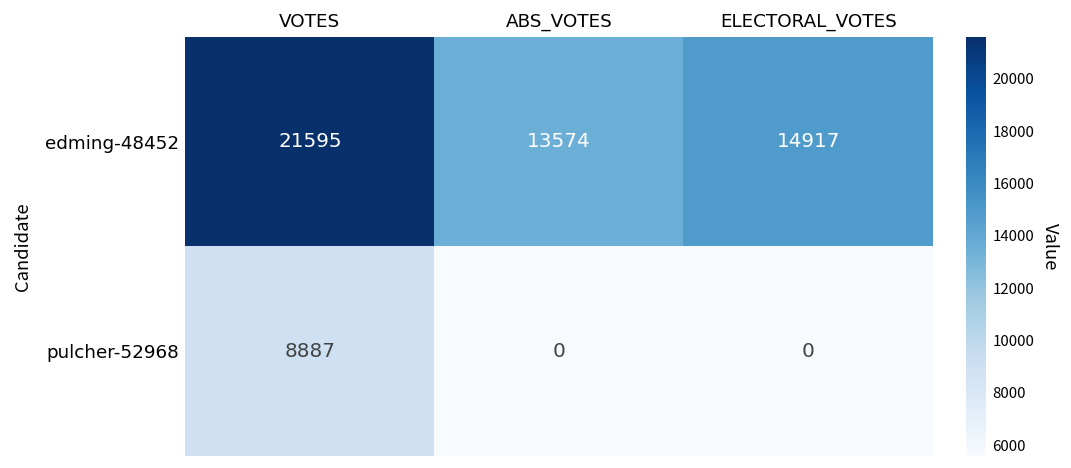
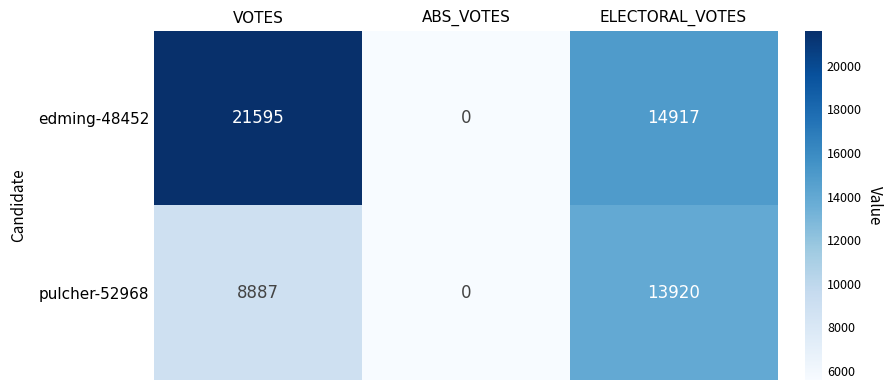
  {
    "edming-48452": {
      "VOTES": 21595,
-     "ABS_VOTES": 13574,
+     "ABS_VOTES": 0,
      "ELECTORAL_VOTES": 14917
    },
    "pulcher-52968": {
      "VOTES": 8887,
      "ABS_VOTES": 0,
-     "ELECTORAL_VOTES": 0
+     "ELECTORAL_VOTES": 13920
    }
  }
